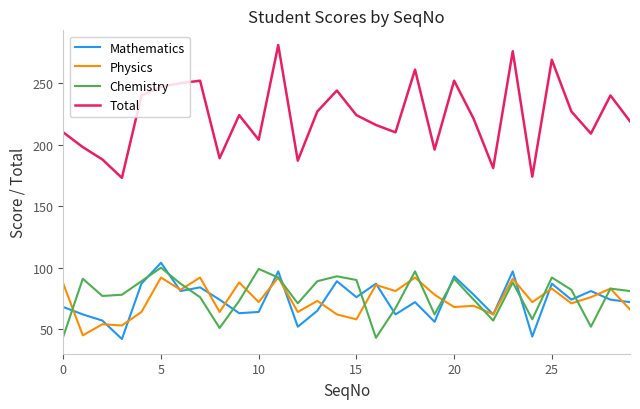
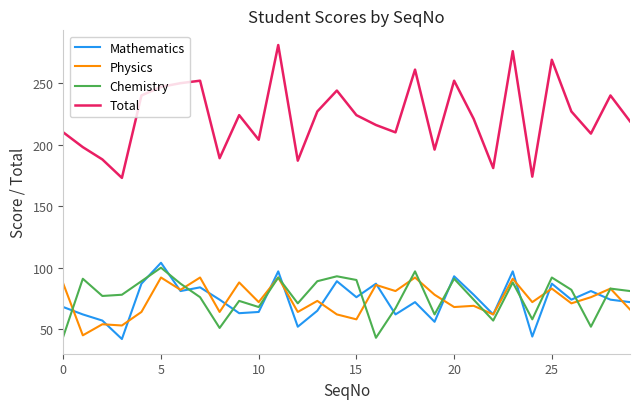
  {
    "Mathematics": {
      "0": 68,
      "5": 104,
      "10": 64,
      "15": 76,
      "25": 87
    },
    "Physics": {
      "0": 87,
      "5": 92,
      "10": 72,
      "15": 58,
      "20": 68,
      "25": 83
    },
    "Chemistry": {
      "0": 44,
      "5": 100,
-     "10": 99,
+     "10": 68,
      "15": 90,
      "25": 92
    },
    "Total": {
      "0": 210,
      "10": 204,
      "15": 224,
      "20": 252,
      "25": 269
    }
  }
